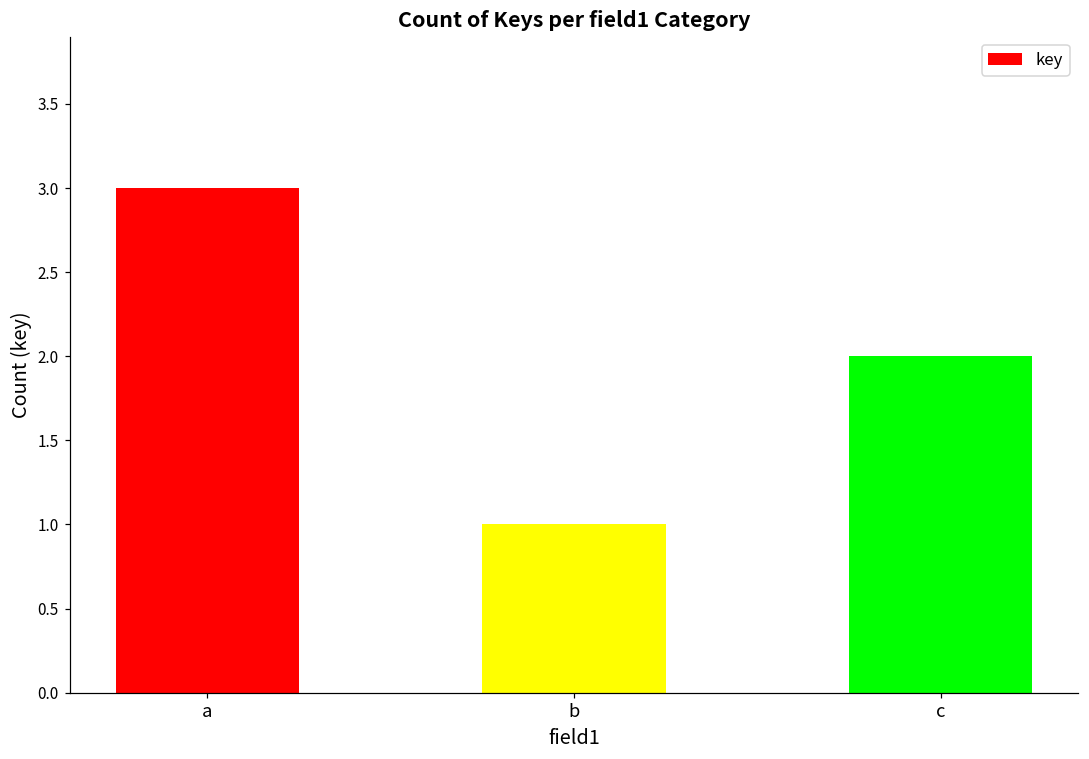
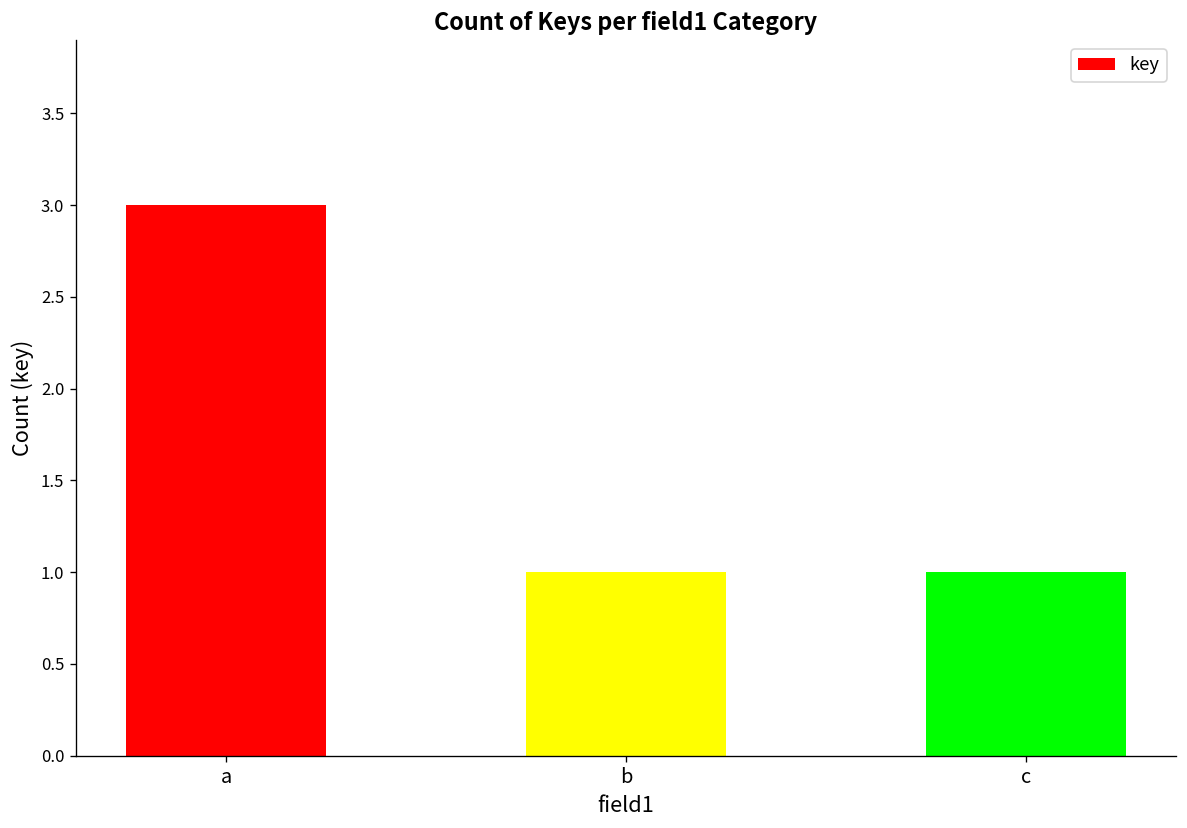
  {
    "a": 3,
    "b": 1,
-   "c": 2
+   "c": 1
  }
